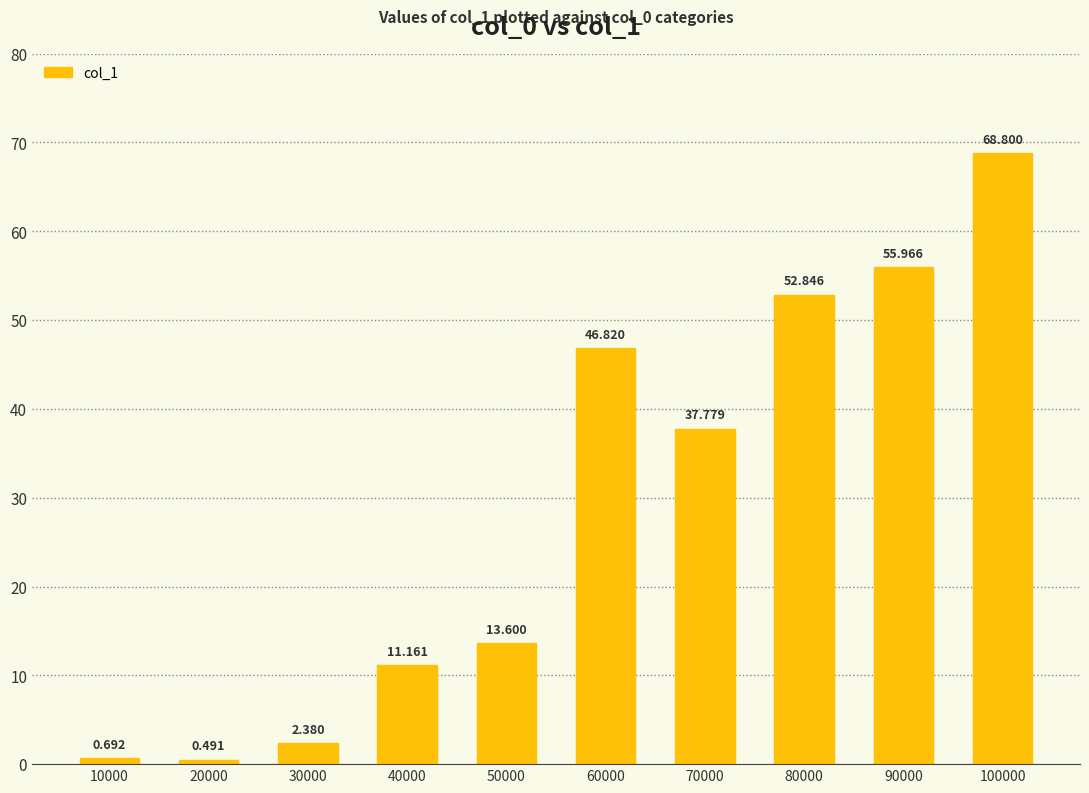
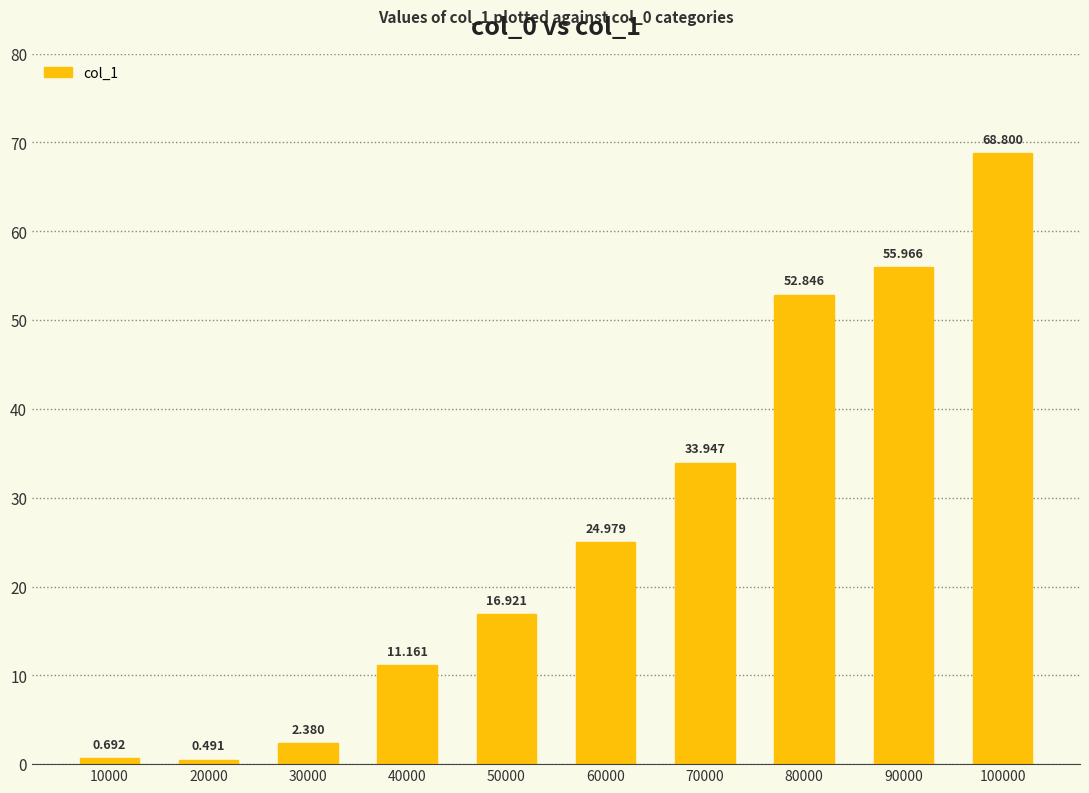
  {
    "10000": 0.692,
    "20000": 0.491,
    "30000": 2.380,
    "40000": 11.161,
-   "50000": 13.600,
-   "60000": 46.820,
-   "70000": 37.779,
+   "50000": 16.921,
+   "60000": 24.979,
+   "70000": 33.947,
    "80000": 52.846,
    "90000": 55.966,
    "100000": 68.800
  }
